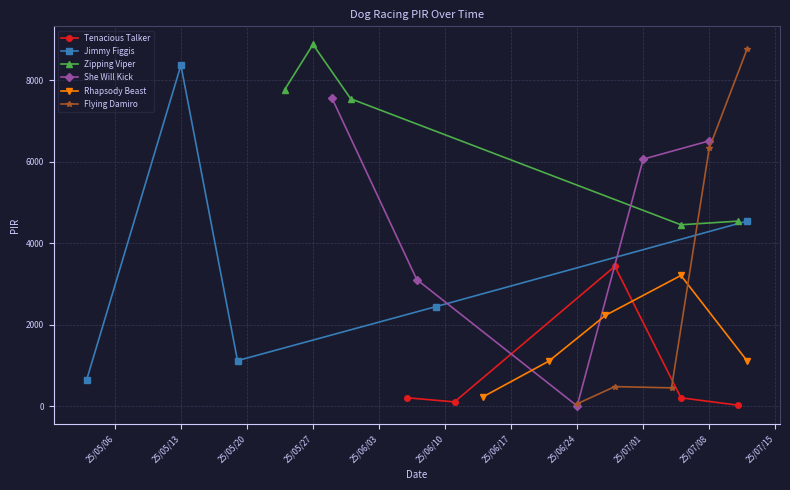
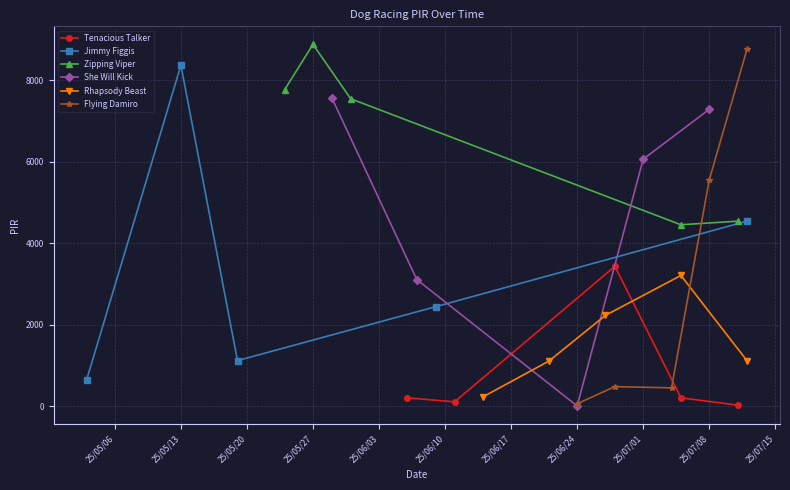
  {
    "Jimmy Figgis": {
      "25/05/13": 8400
    },
    "Zipping Viper": {
      "25/05/27": 8900
    },
    "She Will Kick": {
      "25/07/01": 6100,
-     "25/07/08": 6500
+     "25/07/08": 7300
    },
    "Flying Damiro": {
-     "25/07/08": 6300
+     "25/07/08": 5600
    }
  }
